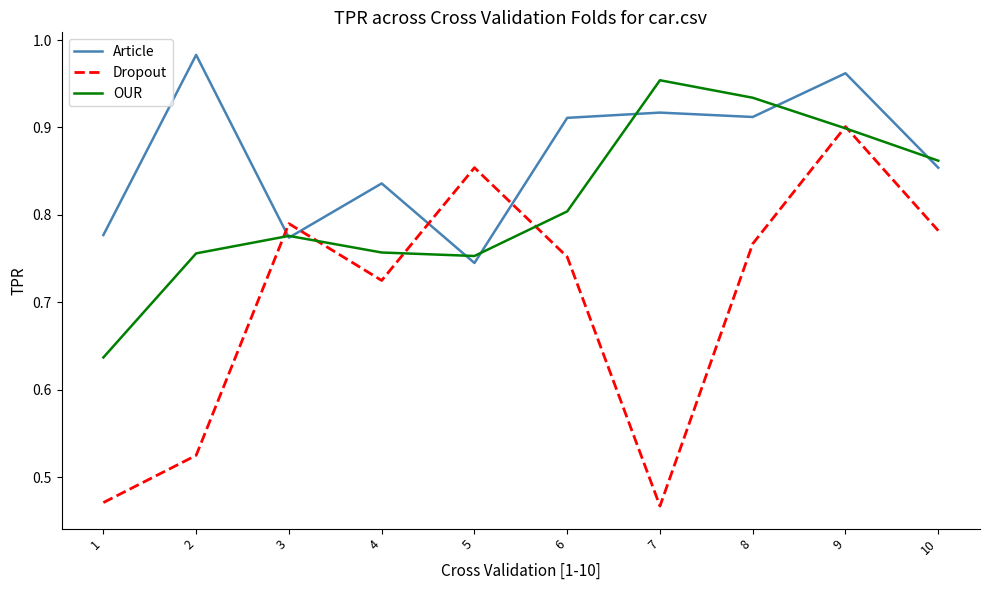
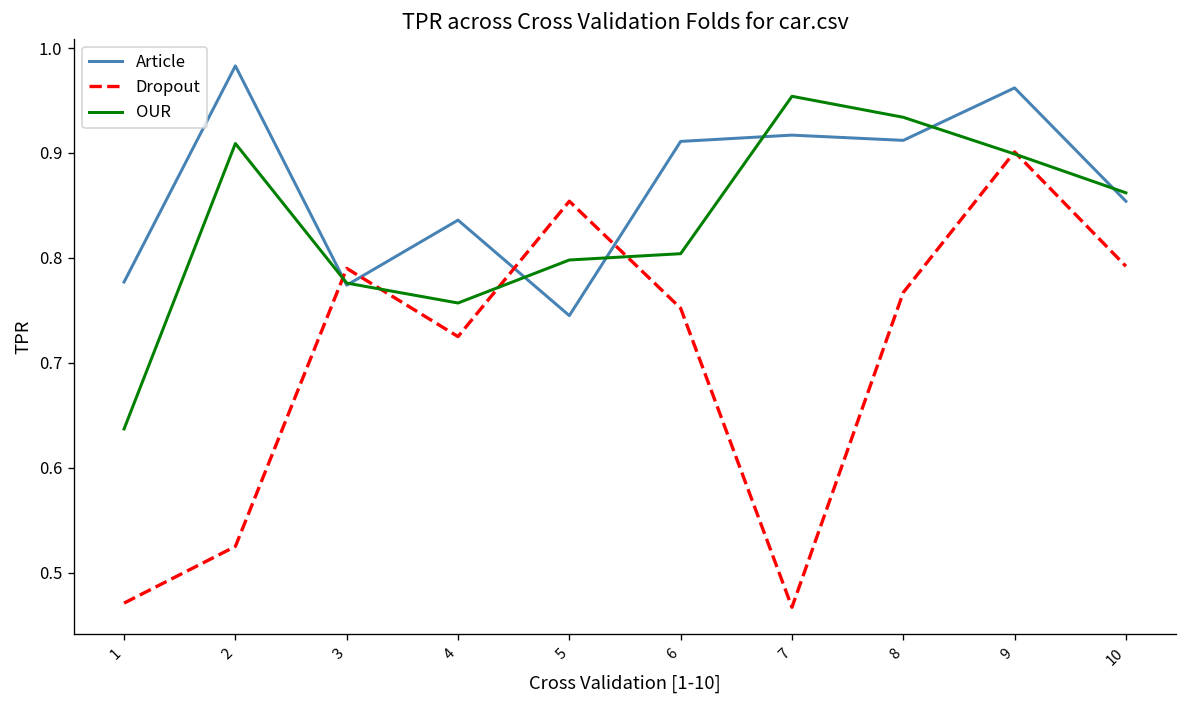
  {
    "Article": {
      "1": 0.78,
      "2": 0.98,
      "4": 0.84,
      "5": 0.75,
      "6": 0.91,
      "7": 0.92,
      "8": 0.91,
      "9": 0.96,
      "10": 0.85
    },
    "Dropout": {
      "1": 0.47,
      "2": 0.53,
      "3": 0.79,
      "4": 0.73,
      "5": 0.85,
      "6": 0.75,
      "7": 0.47,
      "8": 0.77,
-     "10": 0.78
+     "10": 0.79
    },
    "OUR": {
      "1": 0.64,
-     "2": 0.76,
+     "2": 0.91,
      "4": 0.76,
-     "5": 0.75,
+     "5": 0.80,
      "6": 0.80,
      "7": 0.95,
      "8": 0.93,
      "10": 0.86
    }
  }
